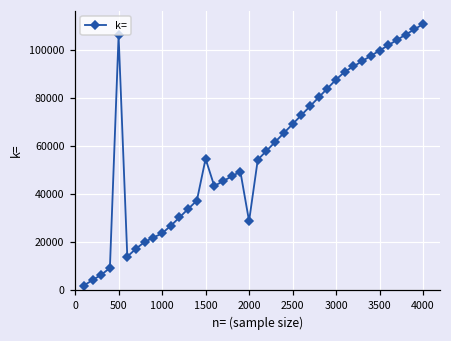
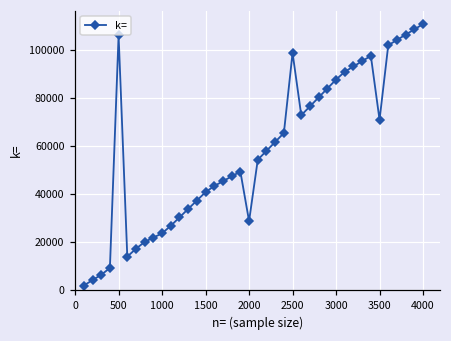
  {
    "1000": 24000,
-   "1500": 55000,
+   "1500": 41000,
    "2000": 29000,
-   "2500": 69000,
+   "2500": 99000,
    "3000": 88000,
-   "3500": 100000,
+   "3500": 71000,
    "4000": 111000
  }
